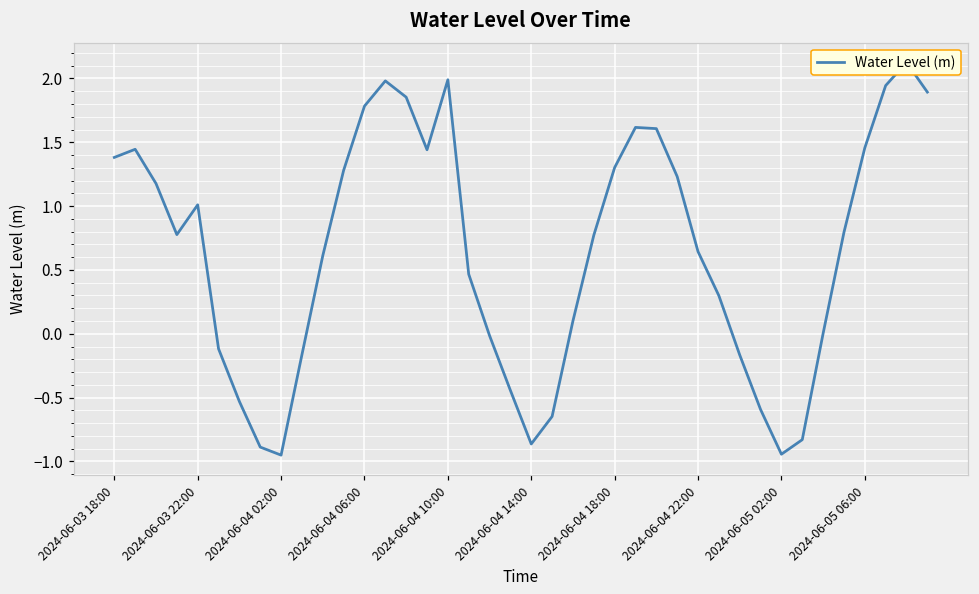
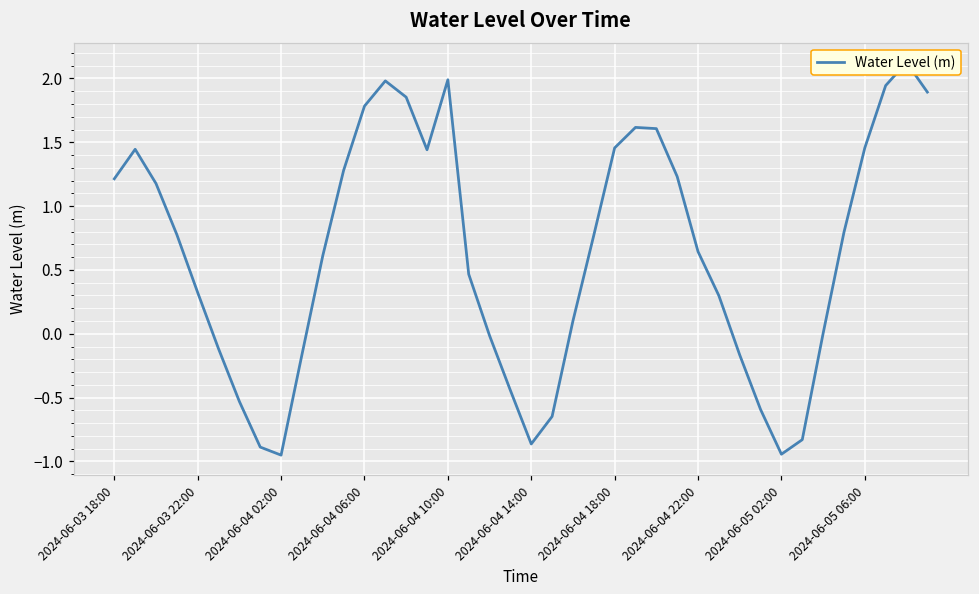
  {
-   "2024-06-03 18:00": 1.38,
-   "2024-06-03 22:00": 1.01,
+   "2024-06-03 18:00": 1.21,
+   "2024-06-03 22:00": 0.32,
    "2024-06-04 02:00": -0.95,
    "2024-06-04 06:00": 1.78,
    "2024-06-04 10:00": 1.99,
    "2024-06-04 14:00": -0.86,
-   "2024-06-04 18:00": 1.30,
+   "2024-06-04 18:00": 1.46,
    "2024-06-04 22:00": 0.64,
    "2024-06-05 02:00": -0.94,
    "2024-06-05 06:00": 1.46
  }
